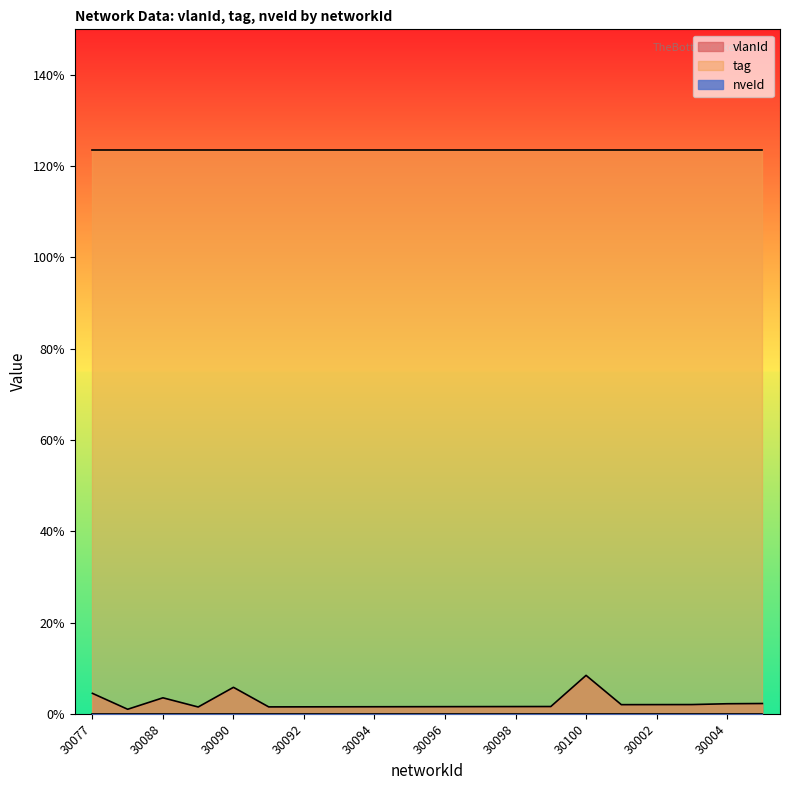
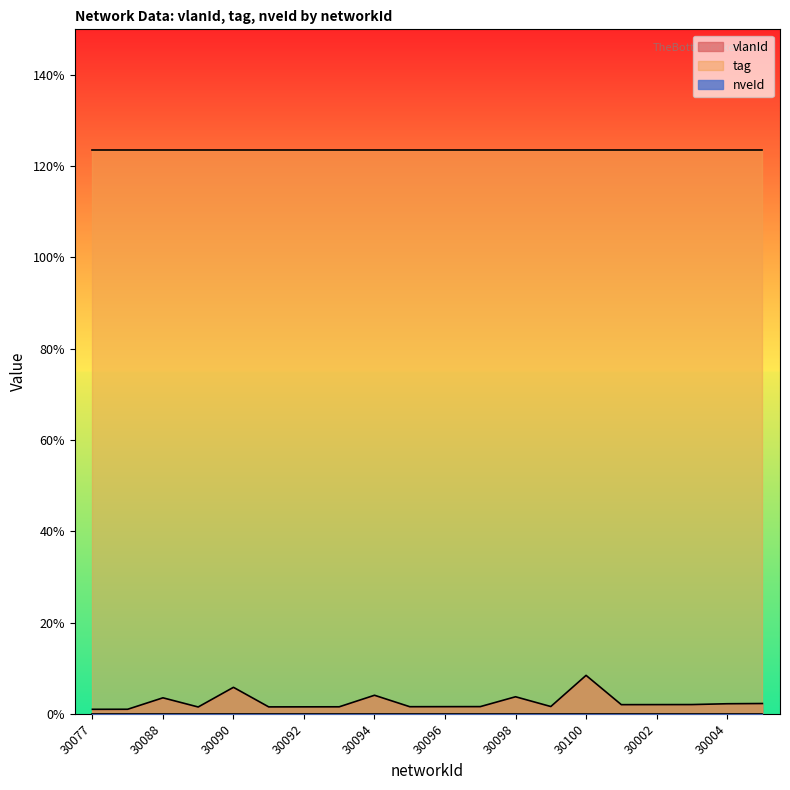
  {
    "vlanId": {
-     "30077": "4%",
+     "30077": "1%",
      "30088": "4%",
      "30090": "6%",
      "30092": "2%",
-     "30094": "2%",
+     "30094": "4%",
      "30096": "2%",
-     "30098": "2%",
+     "30098": "4%",
      "30100": "8%",
      "30002": "2%",
      "30004": "2%"
    },
    "tag": {
      "30077": "123%",
      "30088": "123%",
      "30090": "123%",
      "30092": "123%",
      "30094": "123%",
      "30096": "123%",
      "30098": "123%",
      "30100": "123%",
      "30002": "123%",
      "30004": "123%"
    },
    "nveId": {
      "30077": "0%",
      "30088": "0%",
      "30090": "0%",
      "30092": "0%",
      "30094": "0%",
      "30096": "0%",
      "30098": "0%",
      "30100": "0%",
      "30002": "0%",
      "30004": "0%"
    }
  }
